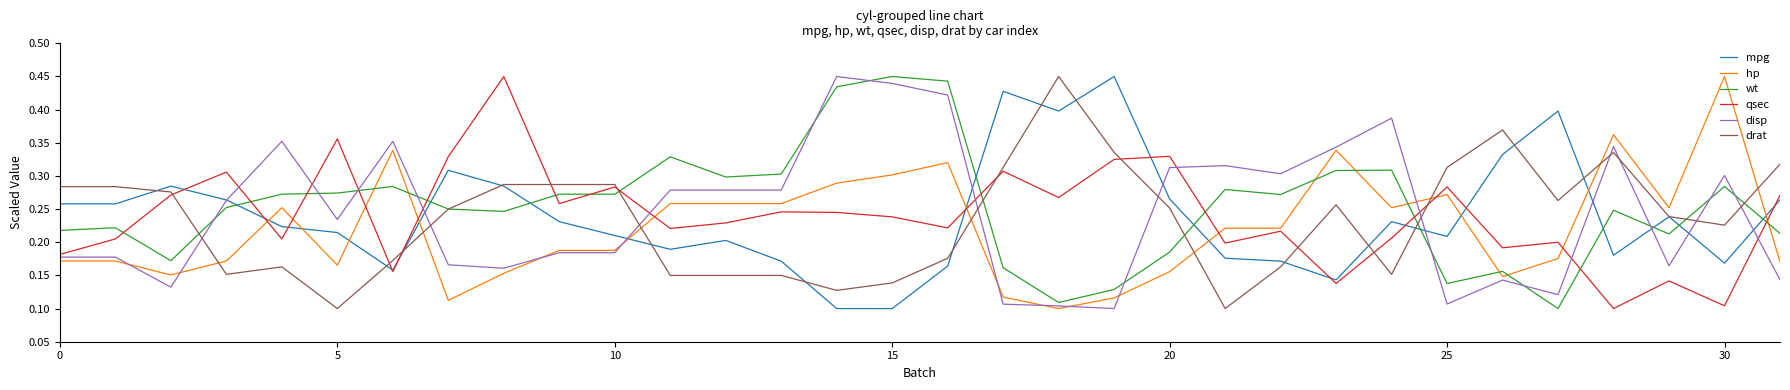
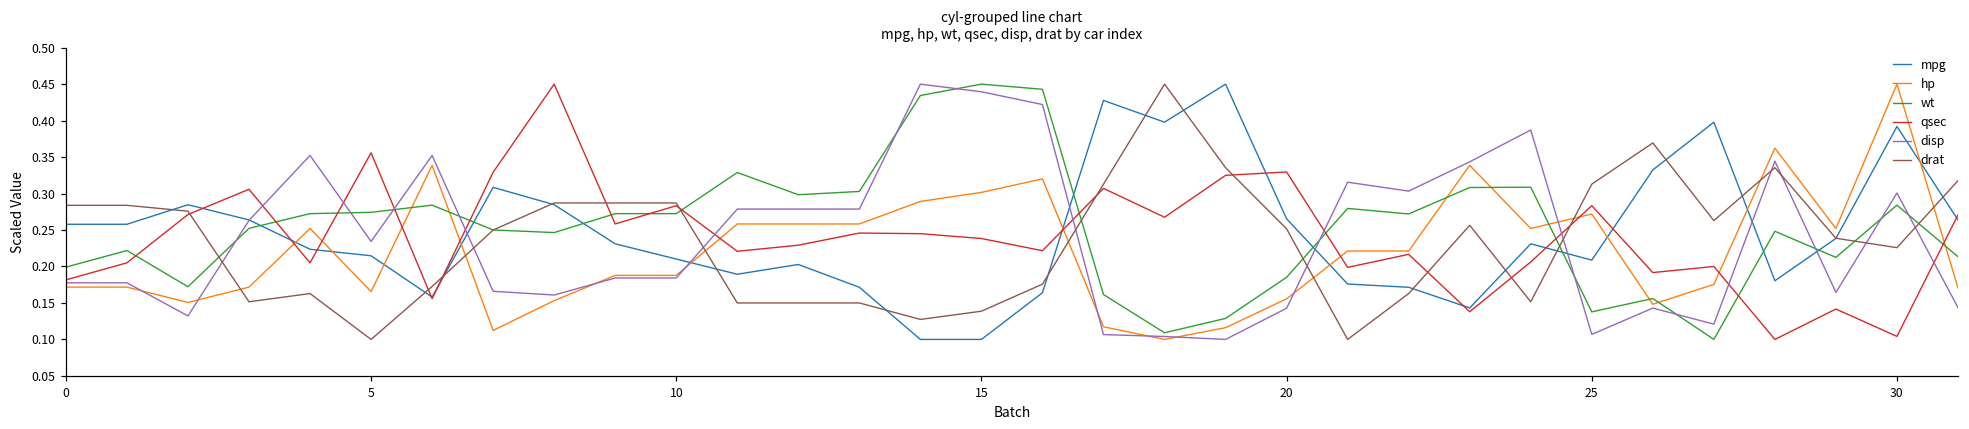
  {
    "mpg": {
      "0": 0.26,
      "5": 0.21,
      "10": 0.21,
      "15": 0.10,
      "20": 0.27,
      "25": 0.21,
-     "30": 0.17
+     "30": 0.39
    },
    "hp": {
      "0": 0.17,
      "5": 0.17,
      "15": 0.30,
      "20": 0.16,
      "25": 0.27,
      "30": 0.45
    },
    "wt": {
-     "0": 0.22,
+     "0": 0.20,
      "5": 0.27,
      "10": 0.27,
      "15": 0.45,
      "20": 0.19,
      "25": 0.14,
      "30": 0.28
    },
    "qsec": {
      "0": 0.18,
      "5": 0.36,
      "15": 0.24,
      "20": 0.33,
      "25": 0.28,
      "30": 0.10
    },
    "disp": {
      "0": 0.18,
      "5": 0.23,
      "15": 0.44,
-     "20": 0.31,
+     "20": 0.14,
      "25": 0.11,
      "30": 0.30
    },
    "drat": {
      "0": 0.28,
      "5": 0.10,
      "15": 0.14,
      "20": 0.25,
      "25": 0.31,
      "30": 0.23
    }
  }
